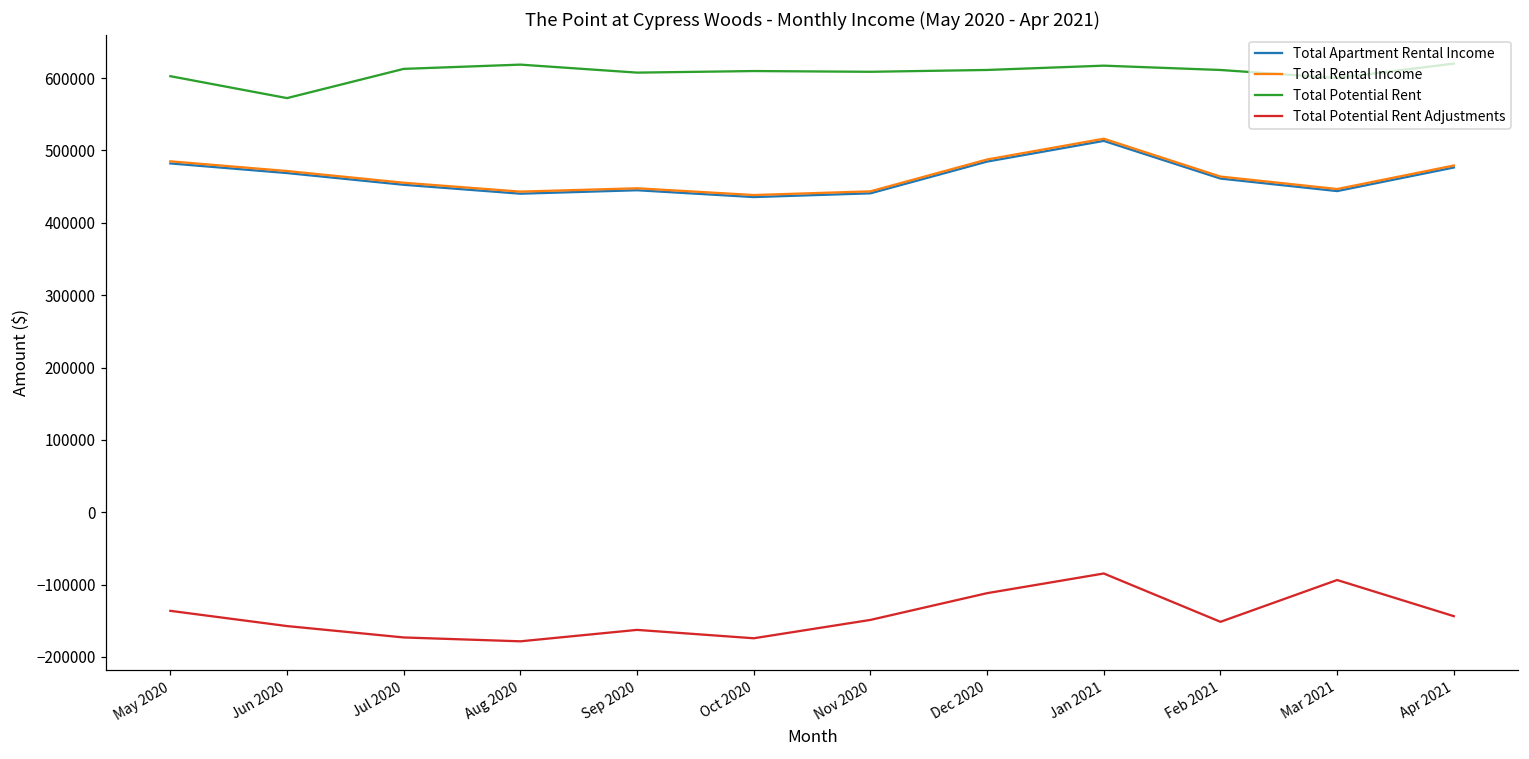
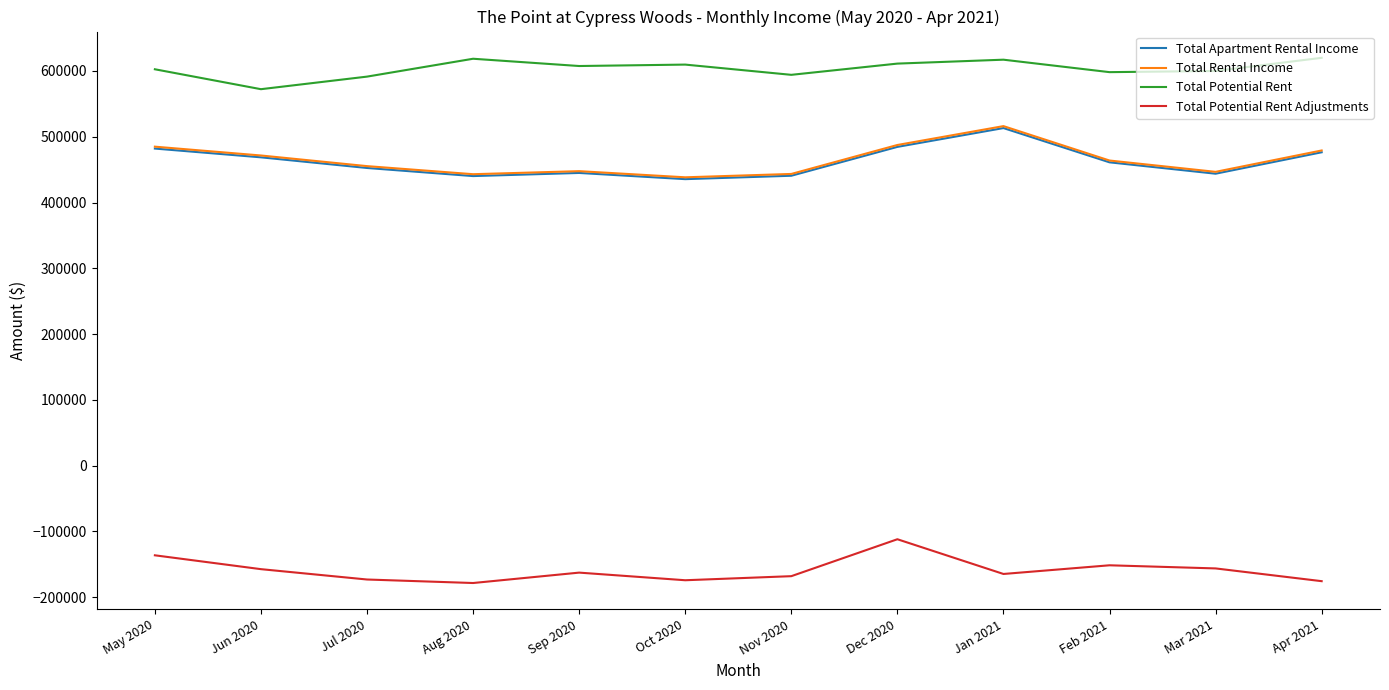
  {
    "Total Potential Rent": {
      "May 2020": 600000,
      "Jun 2020": 570000,
-     "Jul 2020": 610000,
+     "Jul 2020": 590000,
      "Aug 2020": 620000,
      "Sep 2020": 610000,
      "Oct 2020": 610000,
-     "Nov 2020": 610000,
+     "Nov 2020": 590000,
      "Dec 2020": 610000,
      "Jan 2021": 620000,
-     "Feb 2021": 610000
+     "Feb 2021": 600000
    },
    "Total Potential Rent Adjustments": {
      "May 2020": -140000,
      "Jun 2020": -160000,
      "Jul 2020": -170000,
      "Aug 2020": -180000,
      "Sep 2020": -160000,
      "Oct 2020": -170000,
-     "Nov 2020": -150000,
+     "Nov 2020": -170000,
      "Dec 2020": -110000,
-     "Jan 2021": -80000,
+     "Jan 2021": -160000,
      "Feb 2021": -150000,
-     "Mar 2021": -90000,
-     "Apr 2021": -140000
+     "Mar 2021": -160000,
+     "Apr 2021": -180000
    }
  }
